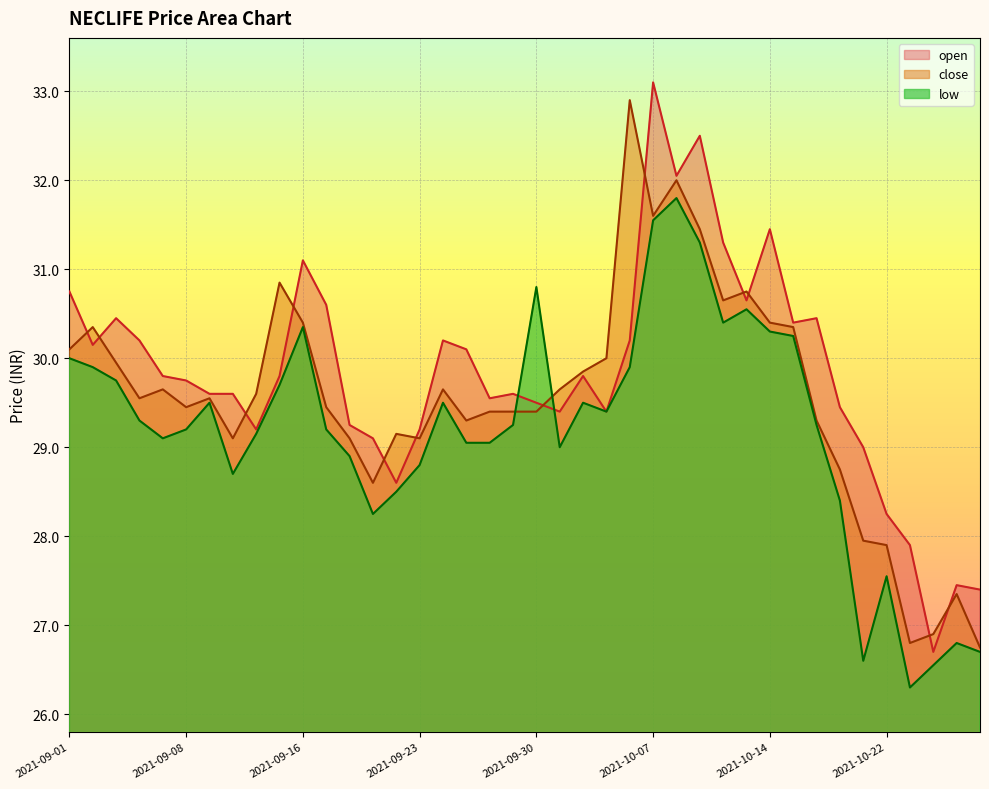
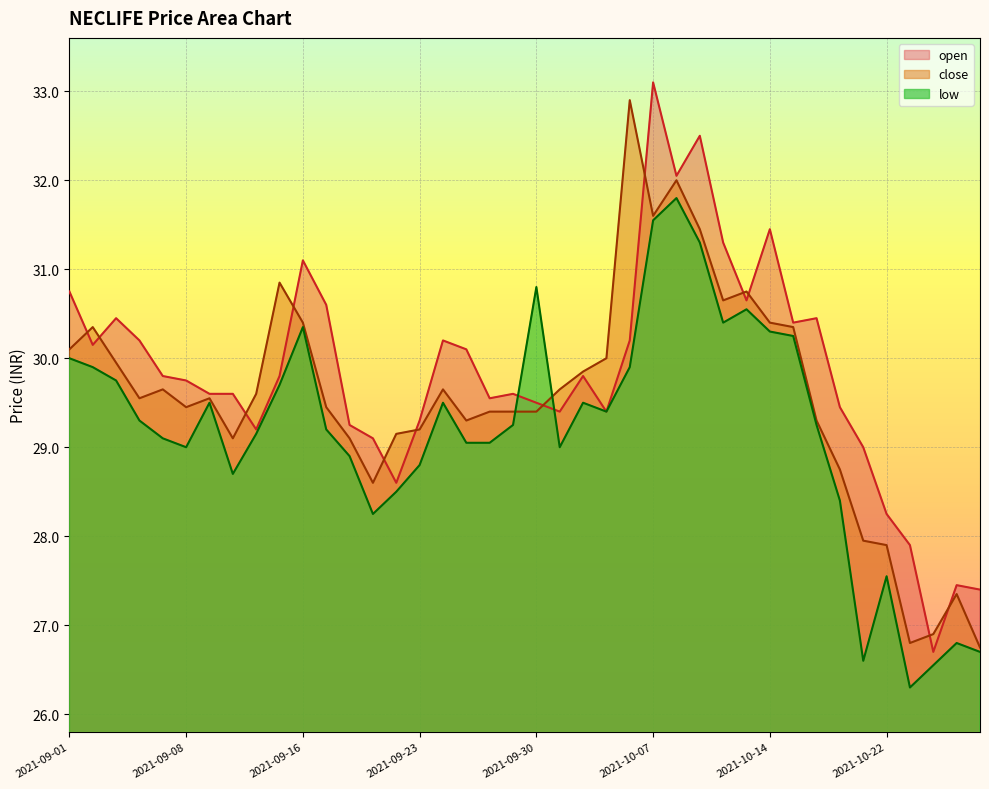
  {
    "open": {
      "2021-09-01": 30.8,
      "2021-09-08": 29.8,
      "2021-09-16": 31.1,
-     "2021-09-23": 29.2,
+     "2021-09-23": 29.3,
      "2021-09-30": 29.5,
      "2021-10-07": 33.1,
      "2021-10-14": 31.5,
      "2021-10-22": 28.3
    },
    "close": {
      "2021-09-01": 30.1,
      "2021-09-08": 29.5,
      "2021-09-16": 30.4,
-     "2021-09-23": 29.1,
+     "2021-09-23": 29.2,
      "2021-09-30": 29.4,
      "2021-10-07": 31.6,
      "2021-10-14": 30.4,
      "2021-10-22": 27.9
    },
    "low": {
      "2021-09-01": 30.0,
-     "2021-09-08": 29.2,
+     "2021-09-08": 29.0,
      "2021-09-16": 30.4,
      "2021-09-23": 28.8,
      "2021-09-30": 30.8,
      "2021-10-07": 31.6,
      "2021-10-14": 30.3,
      "2021-10-22": 27.6
    }
  }
